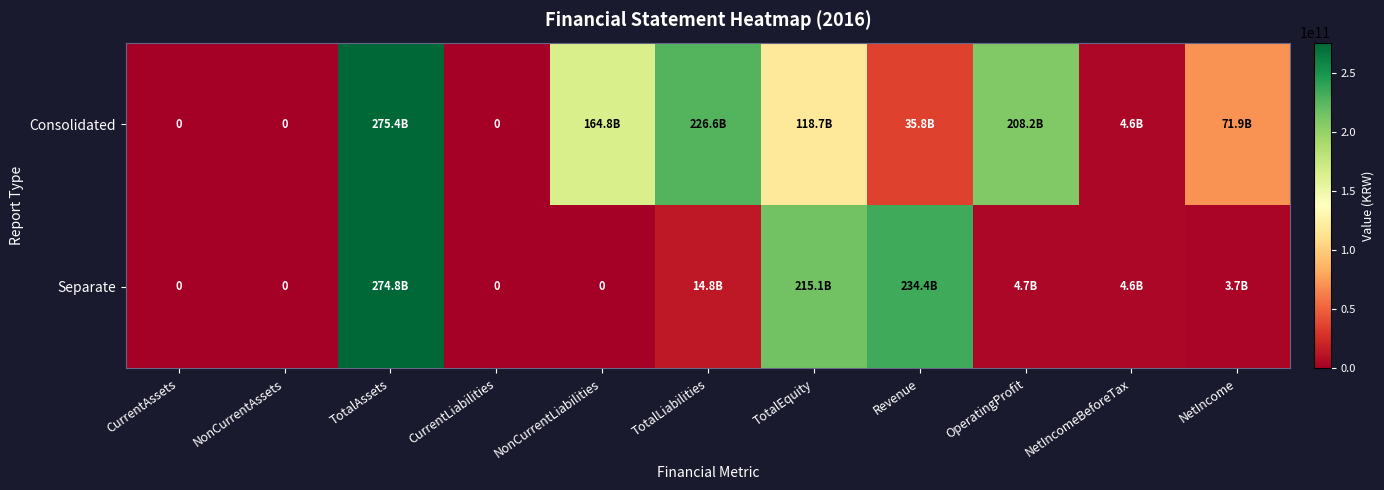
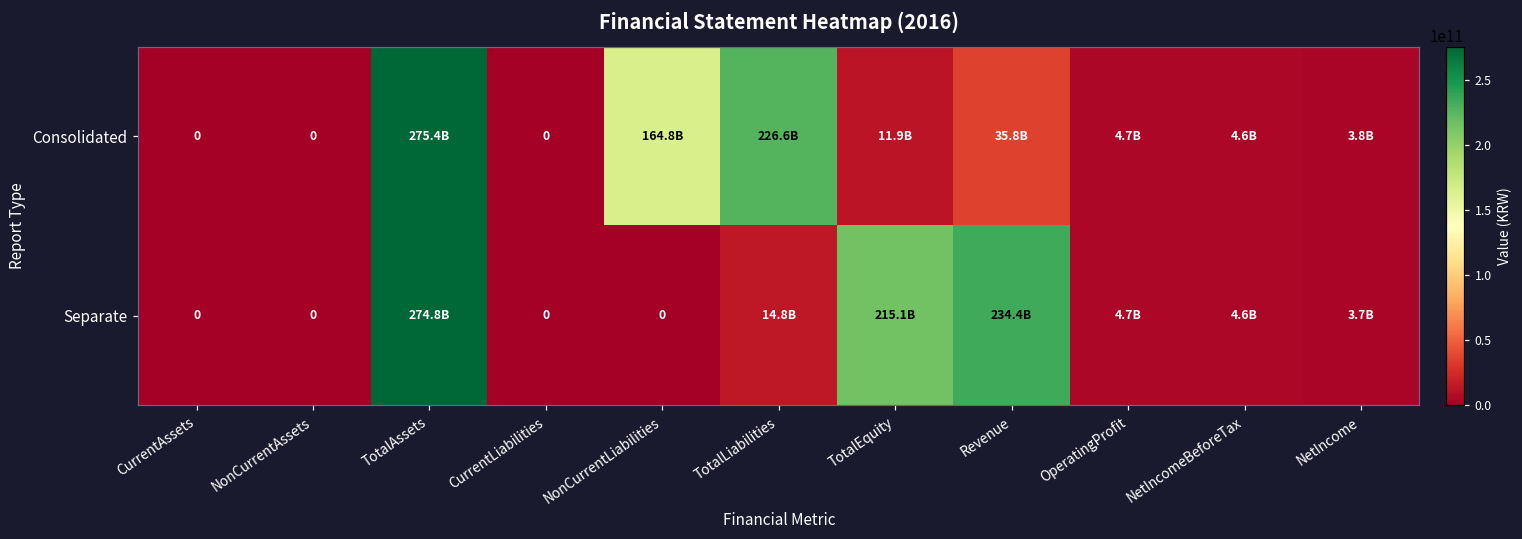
  {
    "Consolidated": {
      "CurrentAssets": "0",
      "NonCurrentAssets": "0",
      "TotalAssets": "275.4B",
      "CurrentLiabilities": "0",
      "NonCurrentLiabilities": "164.8B",
      "TotalLiabilities": "226.6B",
-     "TotalEquity": "118.7B",
+     "TotalEquity": "11.9B",
      "Revenue": "35.8B",
-     "OperatingProfit": "208.2B",
+     "OperatingProfit": "4.7B",
      "NetIncomeBeforeTax": "4.6B",
-     "NetIncome": "71.9B"
+     "NetIncome": "3.8B"
    },
    "Separate": {
      "CurrentAssets": "0",
      "NonCurrentAssets": "0",
      "TotalAssets": "274.8B",
      "CurrentLiabilities": "0",
      "NonCurrentLiabilities": "0",
      "TotalLiabilities": "14.8B",
      "TotalEquity": "215.1B",
      "Revenue": "234.4B",
      "OperatingProfit": "4.7B",
      "NetIncomeBeforeTax": "4.6B",
      "NetIncome": "3.7B"
    }
  }
